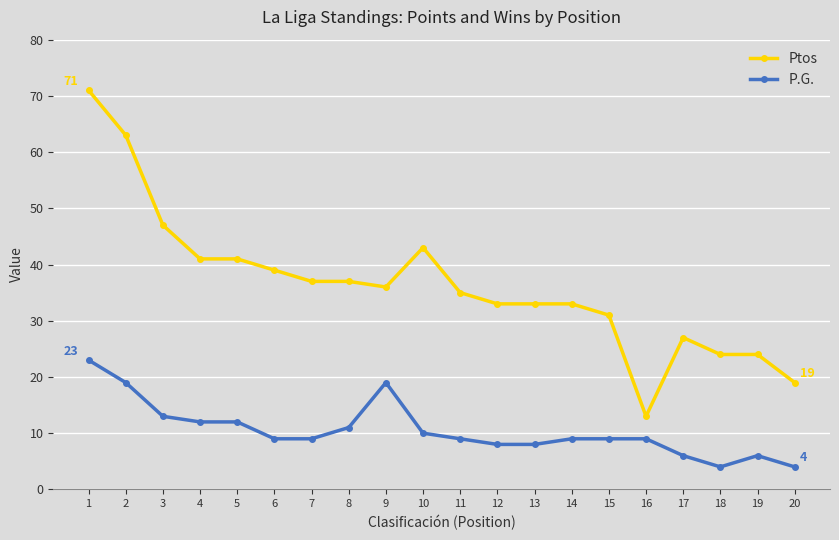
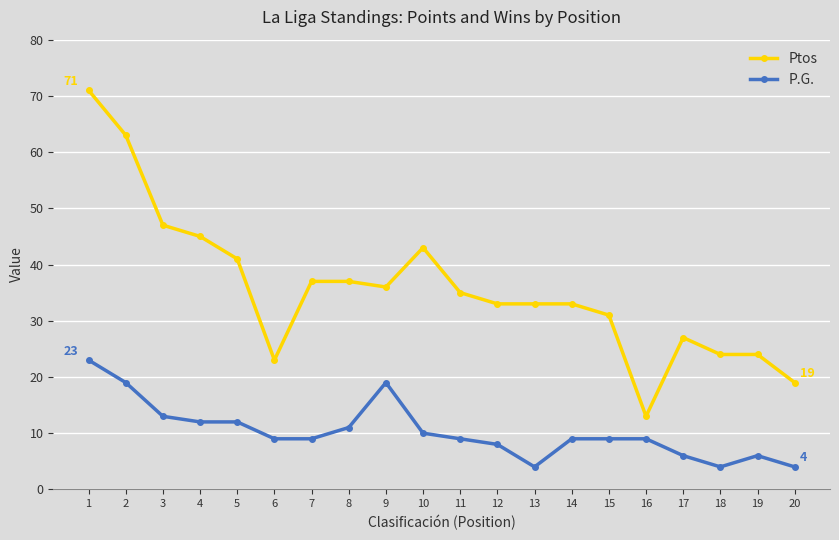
  {
    "Ptos": {
      "2": 63,
      "3": 47,
-     "4": 41,
+     "4": 45,
      "5": 41,
-     "6": 39,
+     "6": 23,
      "7": 37,
      "8": 37,
      "9": 36,
      "10": 43,
      "11": 35,
      "12": 33,
      "13": 33,
      "14": 33,
      "15": 31,
      "16": 13,
      "17": 27,
      "18": 24,
      "19": 24
    },
    "P.G.": {
      "2": 19,
      "3": 13,
      "4": 12,
      "5": 12,
      "6": 9,
      "7": 9,
      "8": 11,
      "9": 19,
      "10": 10,
      "11": 9,
      "12": 8,
-     "13": 8,
+     "13": 4,
      "14": 9,
      "15": 9,
      "16": 9,
      "17": 6,
      "18": 4,
      "19": 6
    }
  }
